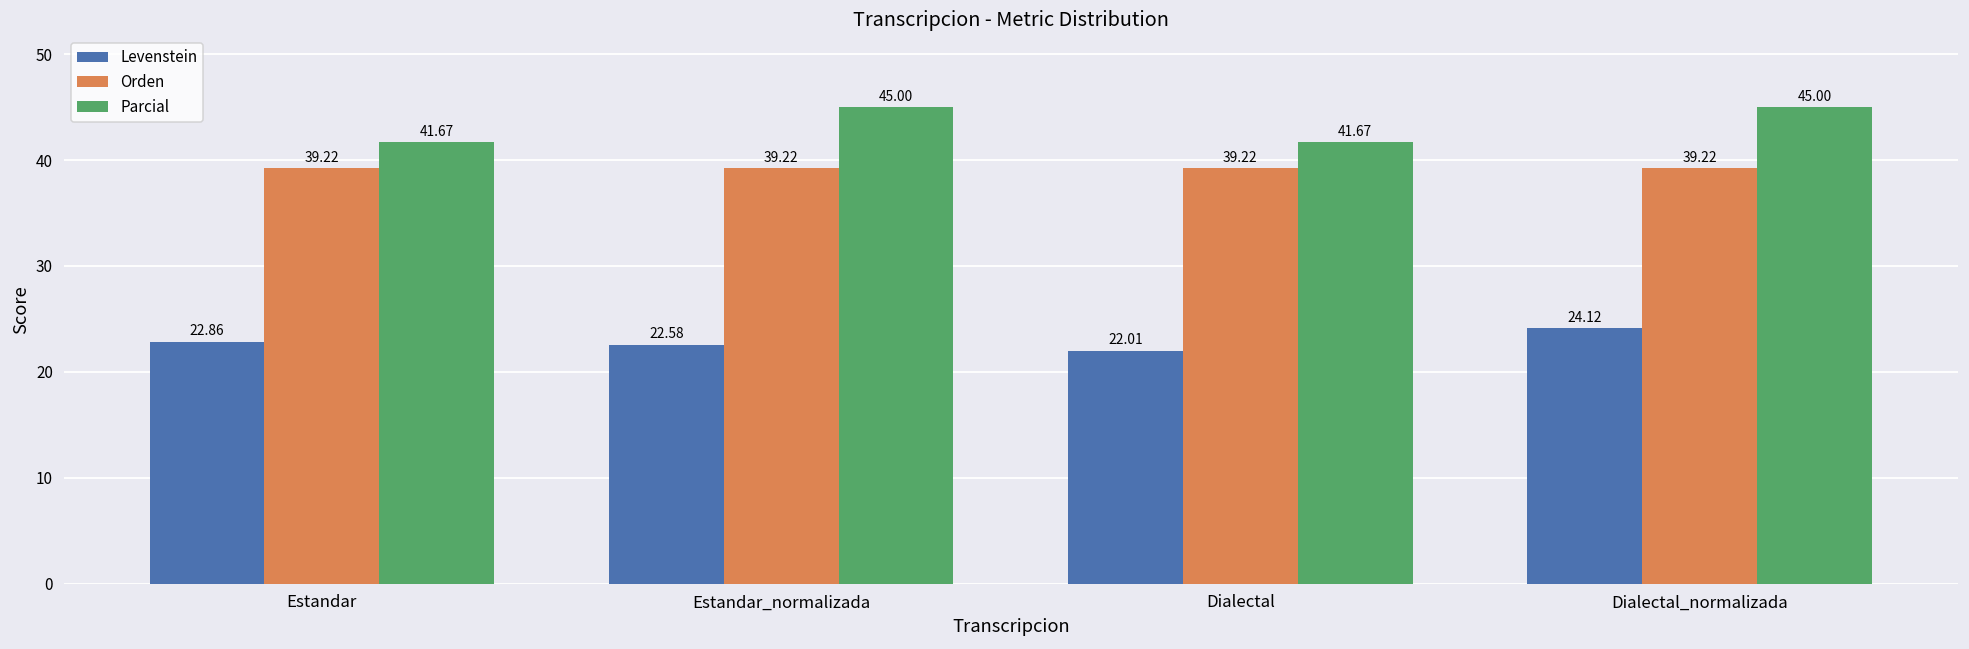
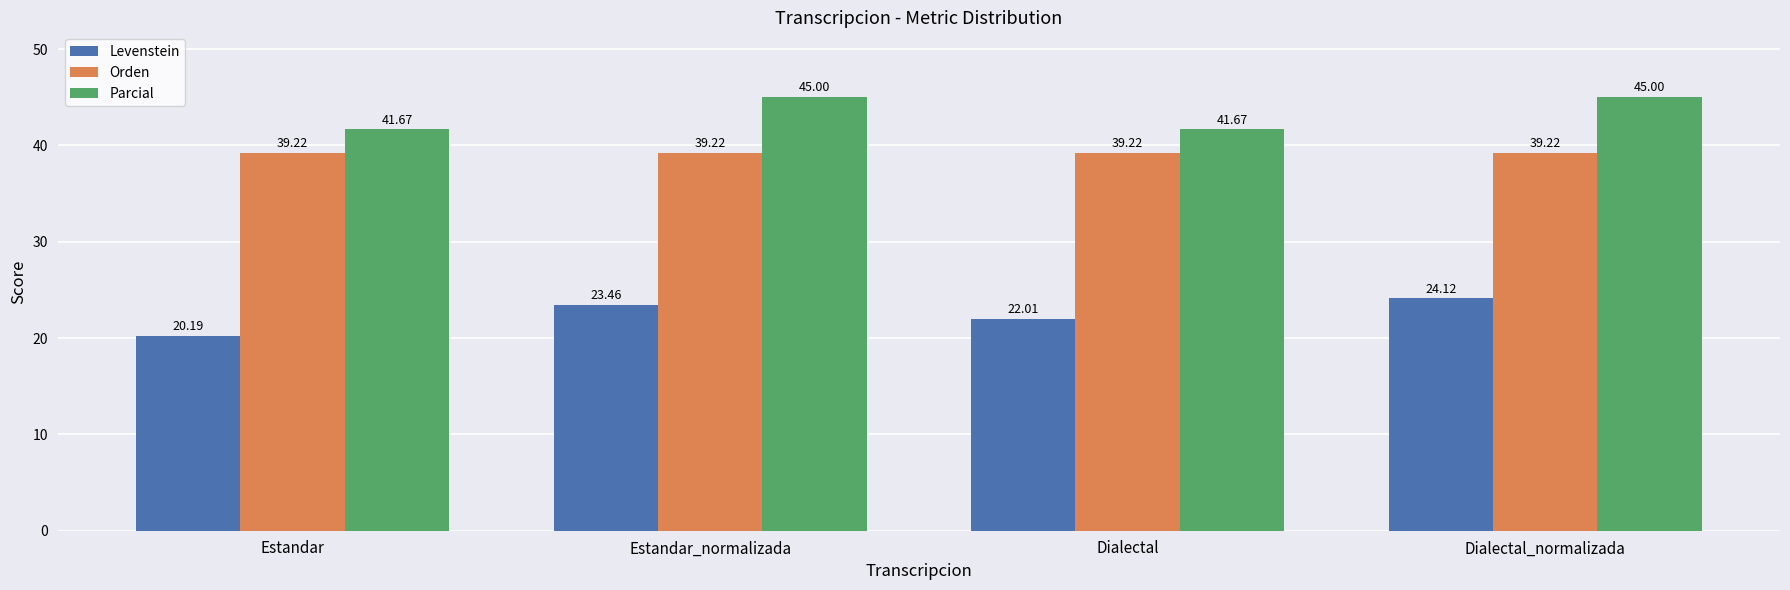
  {
    "Levenstein": {
-     "Estandar": 22.86,
-     "Estandar_normalizada": 22.58,
+     "Estandar": 20.19,
+     "Estandar_normalizada": 23.46,
      "Dialectal": 22.01,
      "Dialectal_normalizada": 24.12
    },
    "Orden": {
      "Estandar": 39.22,
      "Estandar_normalizada": 39.22,
      "Dialectal": 39.22,
      "Dialectal_normalizada": 39.22
    },
    "Parcial": {
      "Estandar": 41.67,
      "Estandar_normalizada": 45.00,
      "Dialectal": 41.67,
      "Dialectal_normalizada": 45.00
    }
  }
